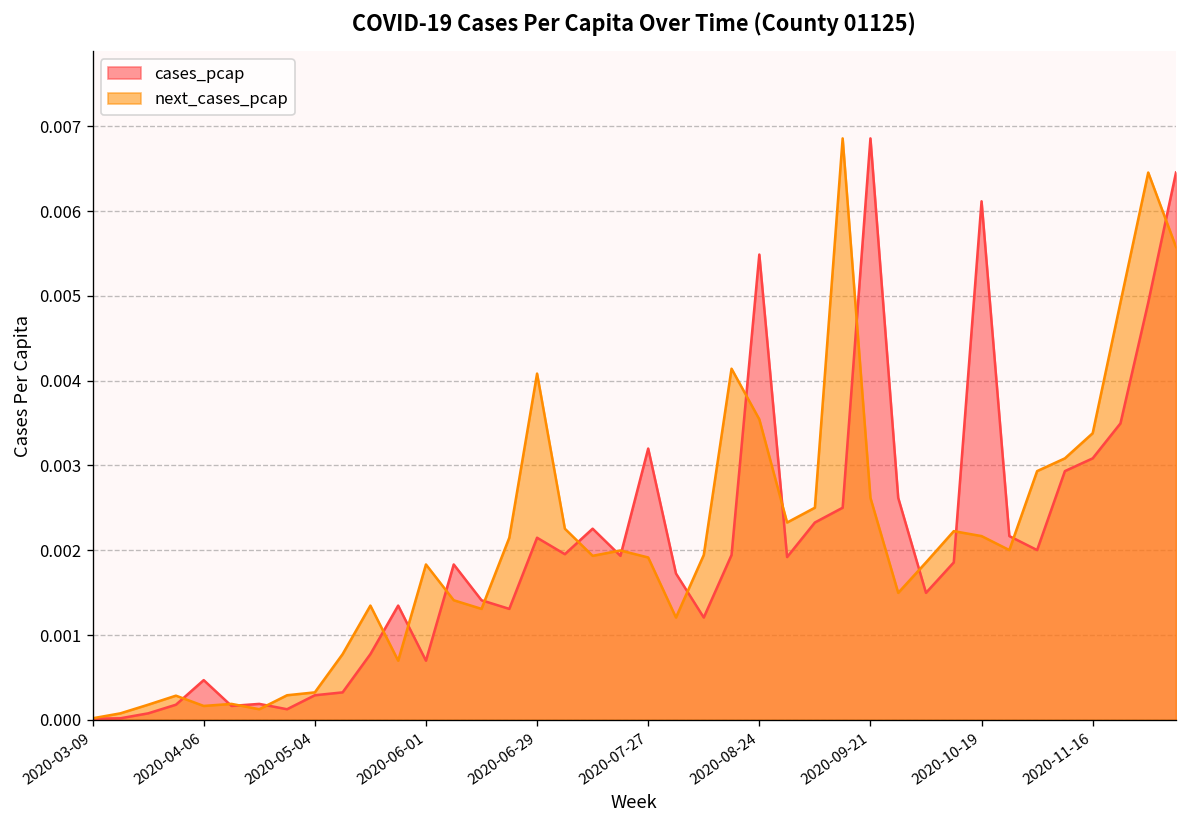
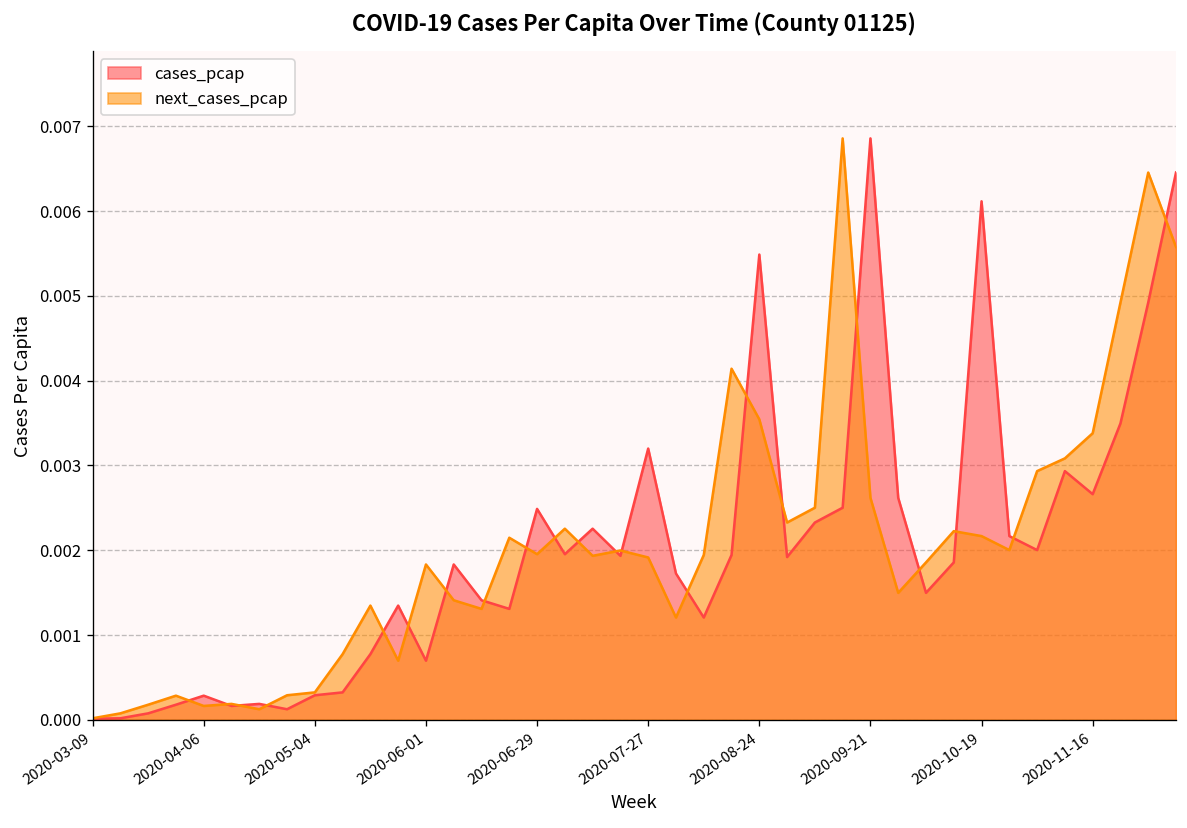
  {
    "cases_pcap": {
-     "2020-04-06": 0.0005,
+     "2020-04-06": 0.0003,
      "2020-06-01": 0.0007,
-     "2020-06-29": 0.0021,
+     "2020-06-29": 0.0025,
      "2020-07-27": 0.0032,
      "2020-08-24": 0.0055,
      "2020-09-21": 0.0069,
      "2020-10-19": 0.0061,
-     "2020-11-16": 0.0031
+     "2020-11-16": 0.0027
    },
    "next_cases_pcap": {
      "2020-04-06": 0.0002,
      "2020-06-01": 0.0018,
-     "2020-06-29": 0.0041,
+     "2020-06-29": 0.0020,
      "2020-07-27": 0.0019,
      "2020-08-24": 0.0035,
      "2020-09-21": 0.0026,
      "2020-10-19": 0.0022,
      "2020-11-16": 0.0034
    }
  }
